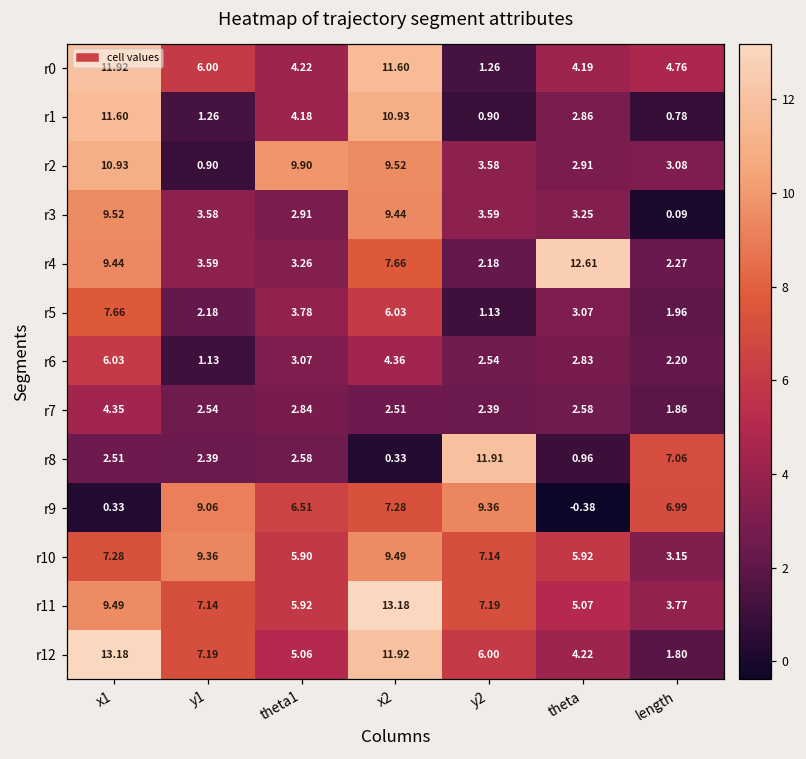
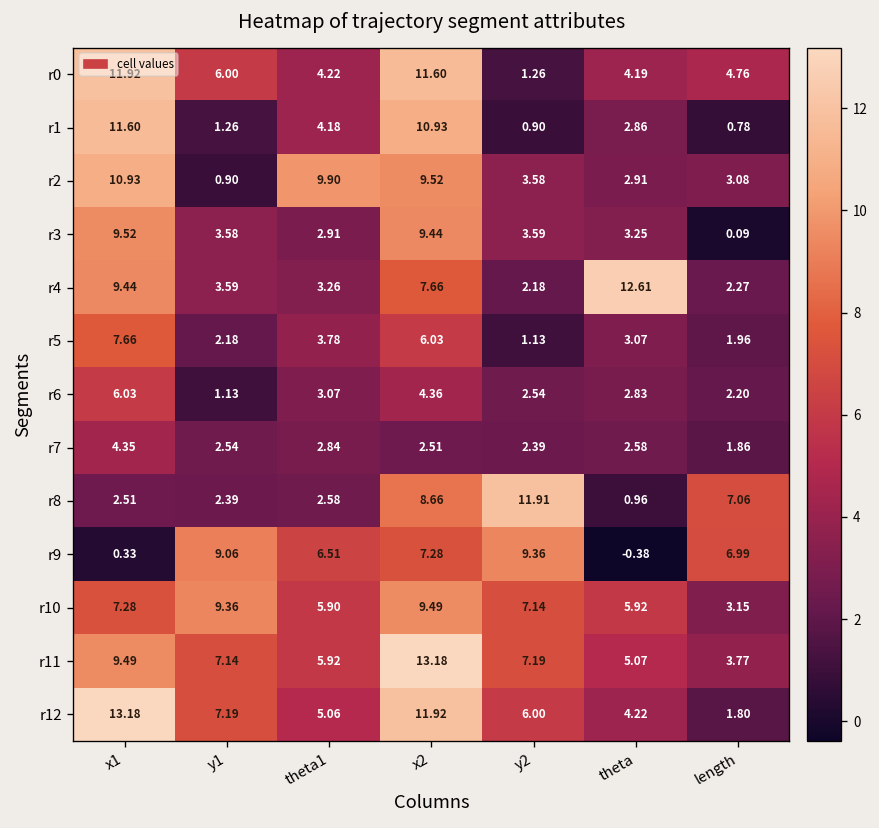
  {
    "r0": {
      "y1": 6.00,
      "theta1": 4.22,
      "x2": 11.60,
      "y2": 1.26,
      "theta": 4.19,
      "length": 4.76
    },
    "r1": {
      "x1": 11.60,
      "y1": 1.26,
      "theta1": 4.18,
      "x2": 10.93,
      "y2": 0.90,
      "theta": 2.86,
      "length": 0.78
    },
    "r2": {
      "x1": 10.93,
      "y1": 0.90,
      "theta1": 9.90,
      "x2": 9.52,
      "y2": 3.58,
      "theta": 2.91,
      "length": 3.08
    },
    "r3": {
      "x1": 9.52,
      "y1": 3.58,
      "theta1": 2.91,
      "x2": 9.44,
      "y2": 3.59,
      "theta": 3.25,
      "length": 0.09
    },
    "r4": {
      "x1": 9.44,
      "y1": 3.59,
      "theta1": 3.26,
      "x2": 7.66,
      "y2": 2.18,
      "theta": 12.61,
      "length": 2.27
    },
    "r5": {
      "x1": 7.66,
      "y1": 2.18,
      "theta1": 3.78,
      "x2": 6.03,
      "y2": 1.13,
      "theta": 3.07,
      "length": 1.96
    },
    "r6": {
      "x1": 6.03,
      "y1": 1.13,
      "theta1": 3.07,
      "x2": 4.36,
      "y2": 2.54,
      "theta": 2.83,
      "length": 2.20
    },
    "r7": {
      "x1": 4.35,
      "y1": 2.54,
      "theta1": 2.84,
      "x2": 2.51,
      "y2": 2.39,
      "theta": 2.58,
      "length": 1.86
    },
    "r8": {
      "x1": 2.51,
      "y1": 2.39,
      "theta1": 2.58,
-     "x2": 0.33,
+     "x2": 8.66,
      "y2": 11.91,
      "theta": 0.96,
      "length": 7.06
    },
    "r9": {
      "x1": 0.33,
      "y1": 9.06,
      "theta1": 6.51,
      "x2": 7.28,
      "y2": 9.36,
      "theta": -0.38,
      "length": 6.99
    },
    "r10": {
      "x1": 7.28,
      "y1": 9.36,
      "theta1": 5.90,
      "x2": 9.49,
      "y2": 7.14,
      "theta": 5.92,
      "length": 3.15
    },
    "r11": {
      "x1": 9.49,
      "y1": 7.14,
      "theta1": 5.92,
      "x2": 13.18,
      "y2": 7.19,
      "theta": 5.07,
      "length": 3.77
    },
    "r12": {
      "x1": 13.18,
      "y1": 7.19,
      "theta1": 5.06,
      "x2": 11.92,
      "y2": 6.00,
      "theta": 4.22,
      "length": 1.80
    }
  }
